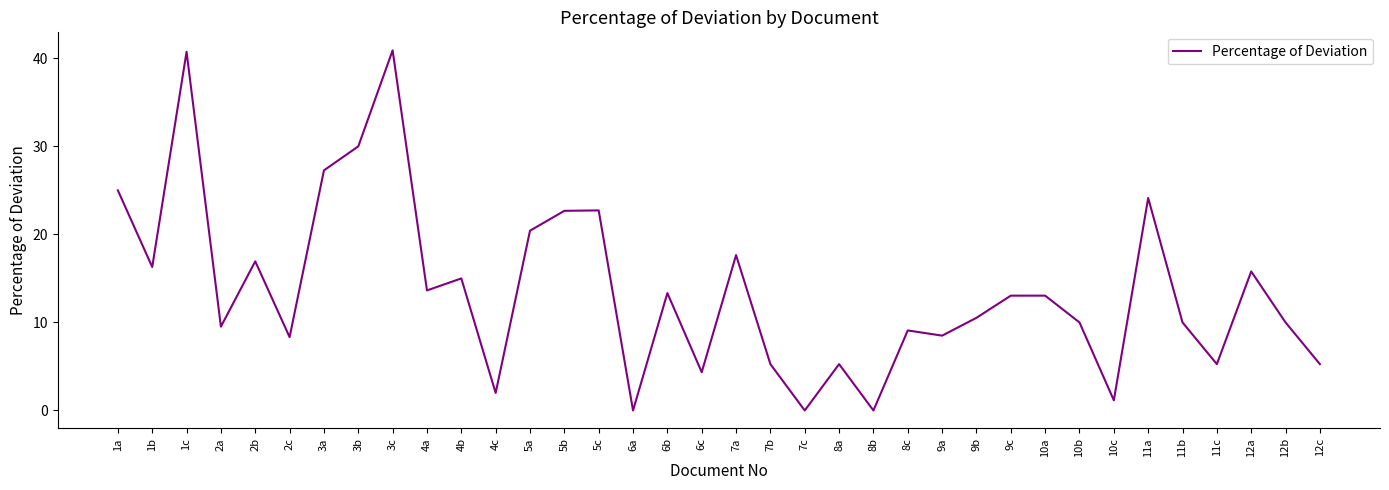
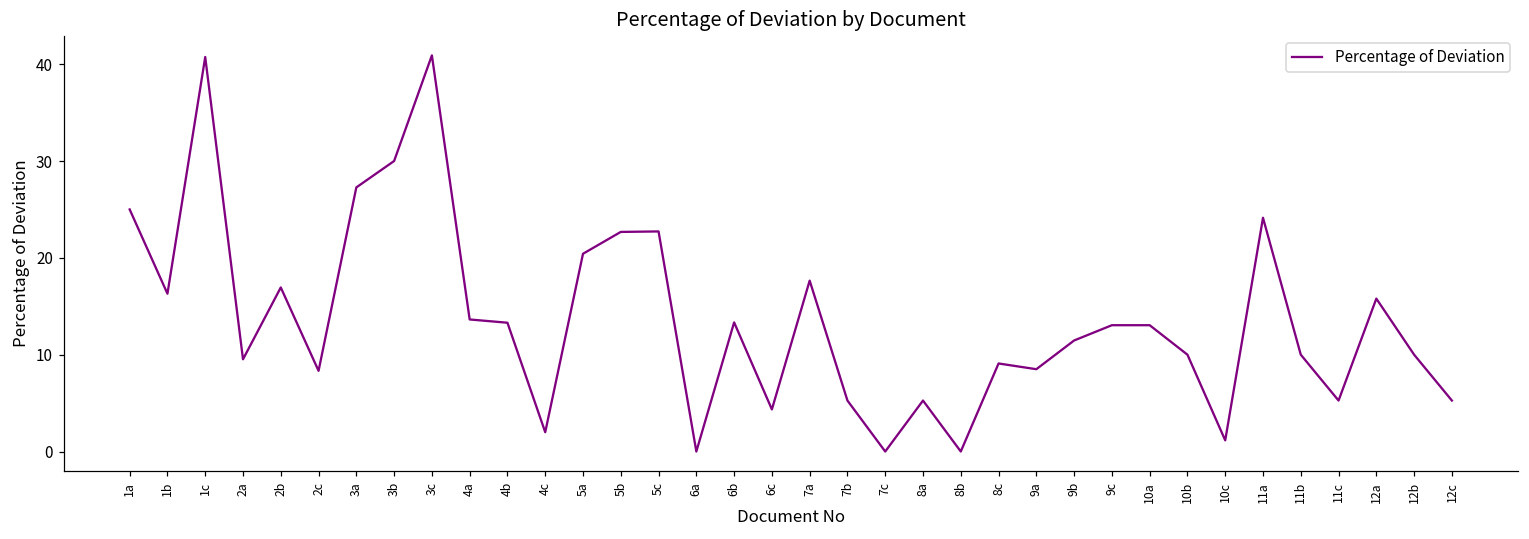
  {
    "1a": 25,
    "1b": 16,
    "1c": 41,
    "2a": 10,
    "2b": 17,
    "2c": 8,
    "3a": 27,
    "3b": 30,
    "3c": 41,
    "4a": 14,
-   "4b": 15,
+   "4b": 13,
    "4c": 2,
    "5a": 20,
    "5b": 23,
    "5c": 23,
    "6a": 0,
    "6b": 13,
    "6c": 4,
    "7a": 18,
    "7b": 5,
    "7c": 0,
    "8a": 5,
    "8b": 0,
    "8c": 9,
    "9a": 9,
-   "9b": 10.5,
+   "9b": 11.5,
    "9c": 13,
    "10a": 13,
    "10b": 10,
    "10c": 1,
    "11a": 24,
    "11b": 10,
    "11c": 5,
    "12a": 16,
    "12b": 10,
    "12c": 5
  }
